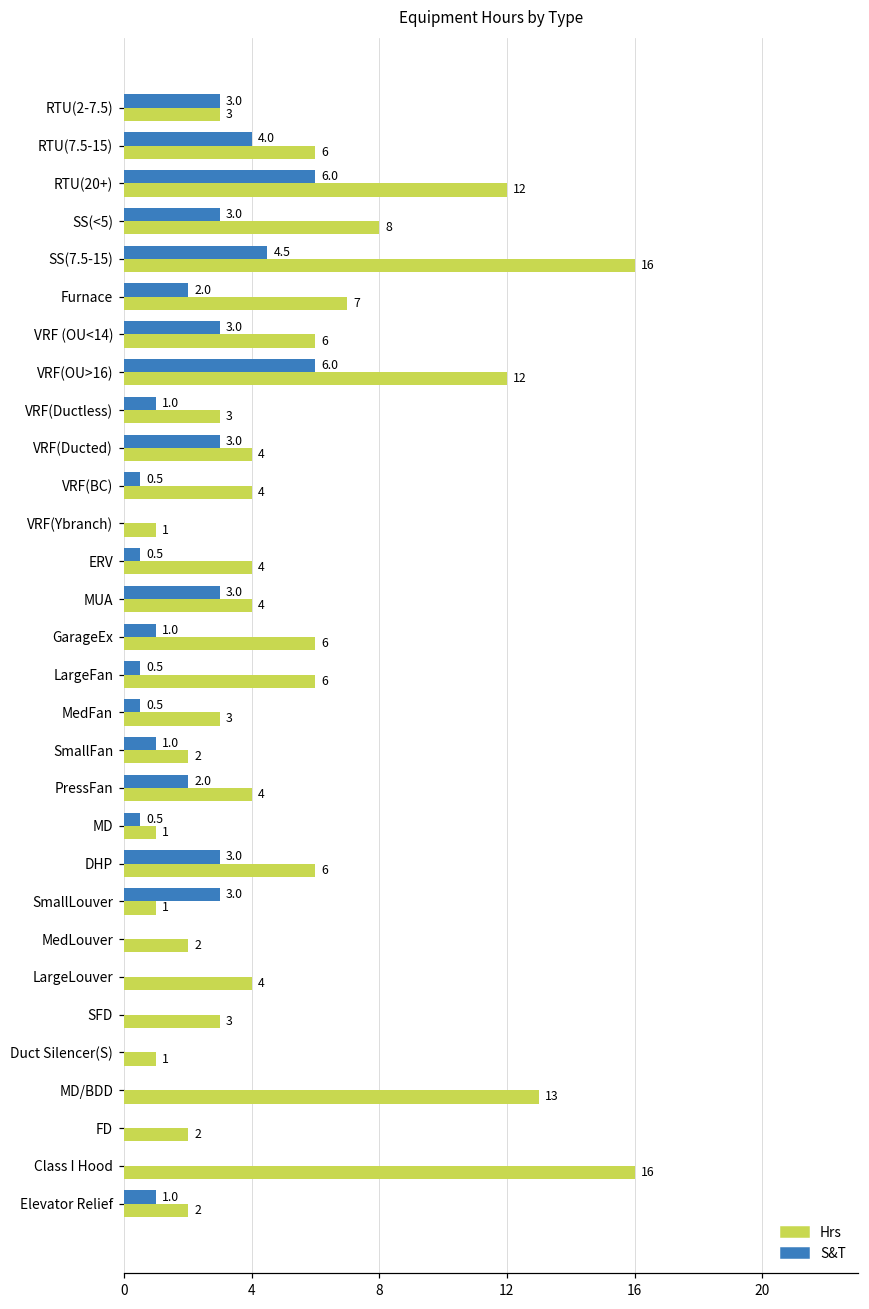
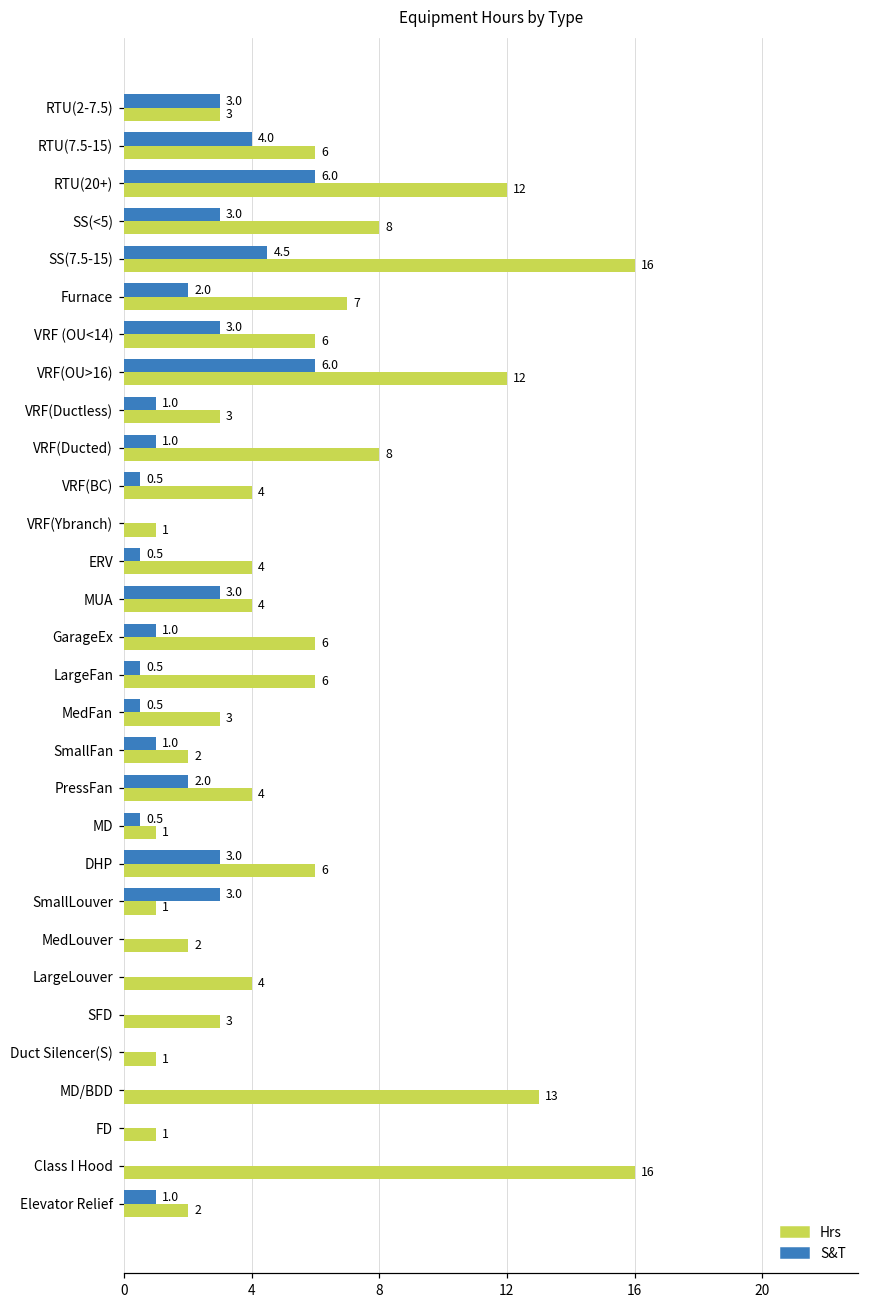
  {
    "Hrs": {
      "RTU(2-7.5)": 3,
      "RTU(7.5-15)": 6,
      "RTU(20+)": 12,
      "SS(<5)": 8,
      "SS(7.5-15)": 16,
      "Furnace": 7,
      "VRF (OU<14)": 6,
      "VRF(OU>16)": 12,
      "VRF(Ductless)": 3,
-     "VRF(Ducted)": 4,
+     "VRF(Ducted)": 8,
      "VRF(BC)": 4,
      "VRF(Ybranch)": 1,
      "ERV": 4,
      "MUA": 4,
      "GarageEx": 6,
      "LargeFan": 6,
      "MedFan": 3,
      "SmallFan": 2,
      "PressFan": 4,
      "MD": 1,
      "DHP": 6,
      "SmallLouver": 1,
      "MedLouver": 2,
      "LargeLouver": 4,
      "SFD": 3,
      "Duct Silencer(S)": 1,
      "MD/BDD": 13,
-     "FD": 2,
+     "FD": 1,
      "Class I Hood": 16,
      "Elevator Relief": 2
    },
    "S&T": {
      "RTU(2-7.5)": 3.0,
      "RTU(7.5-15)": 4.0,
      "RTU(20+)": 6.0,
      "SS(<5)": 3.0,
      "SS(7.5-15)": 4.5,
      "Furnace": 2.0,
      "VRF (OU<14)": 3.0,
      "VRF(OU>16)": 6.0,
      "VRF(Ductless)": 1.0,
-     "VRF(Ducted)": 3.0,
+     "VRF(Ducted)": 1.0,
      "VRF(BC)": 0.5,
      "ERV": 0.5,
      "MUA": 3.0,
      "GarageEx": 1.0,
      "LargeFan": 0.5,
      "MedFan": 0.5,
      "SmallFan": 1.0,
      "PressFan": 2.0,
      "MD": 0.5,
      "DHP": 3.0,
      "SmallLouver": 3.0,
      "Elevator Relief": 1.0
    }
  }
